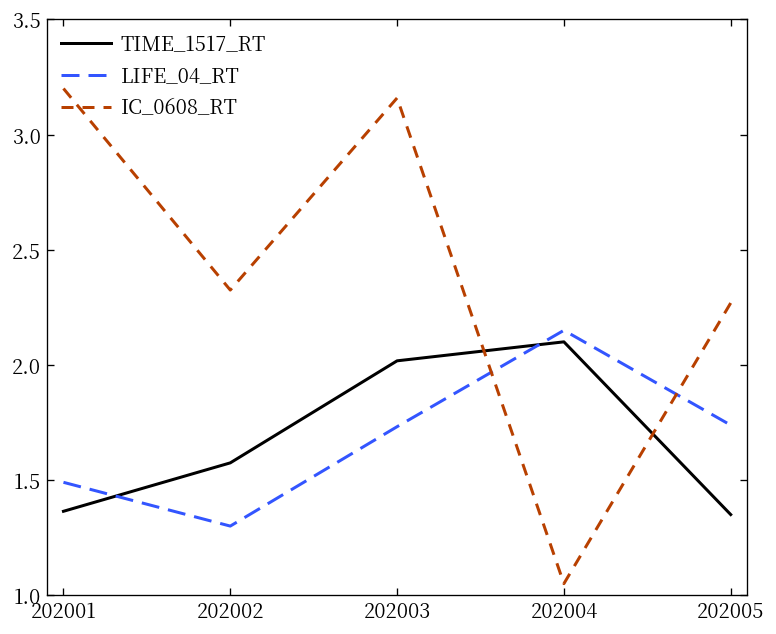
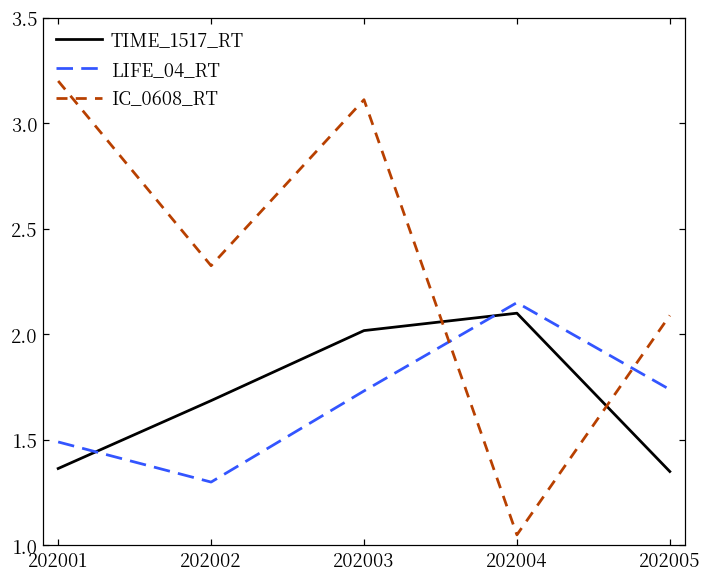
  {
    "TIME_1517_RT": {
      "202001": 1.36,
-     "202002": 1.57,
+     "202002": 1.69,
      "202003": 2.02,
      "202004": 2.10,
      "202005": 1.35
    },
    "LIFE_04_RT": {
      "202001": 1.49,
      "202002": 1.30,
      "202003": 1.73,
      "202004": 2.15,
      "202005": 1.74
    },
    "IC_0608_RT": {
      "202001": 3.20,
      "202002": 2.32,
-     "202003": 3.16,
+     "202003": 3.11,
      "202004": 1.05,
-     "202005": 2.27
+     "202005": 2.09
    }
  }
